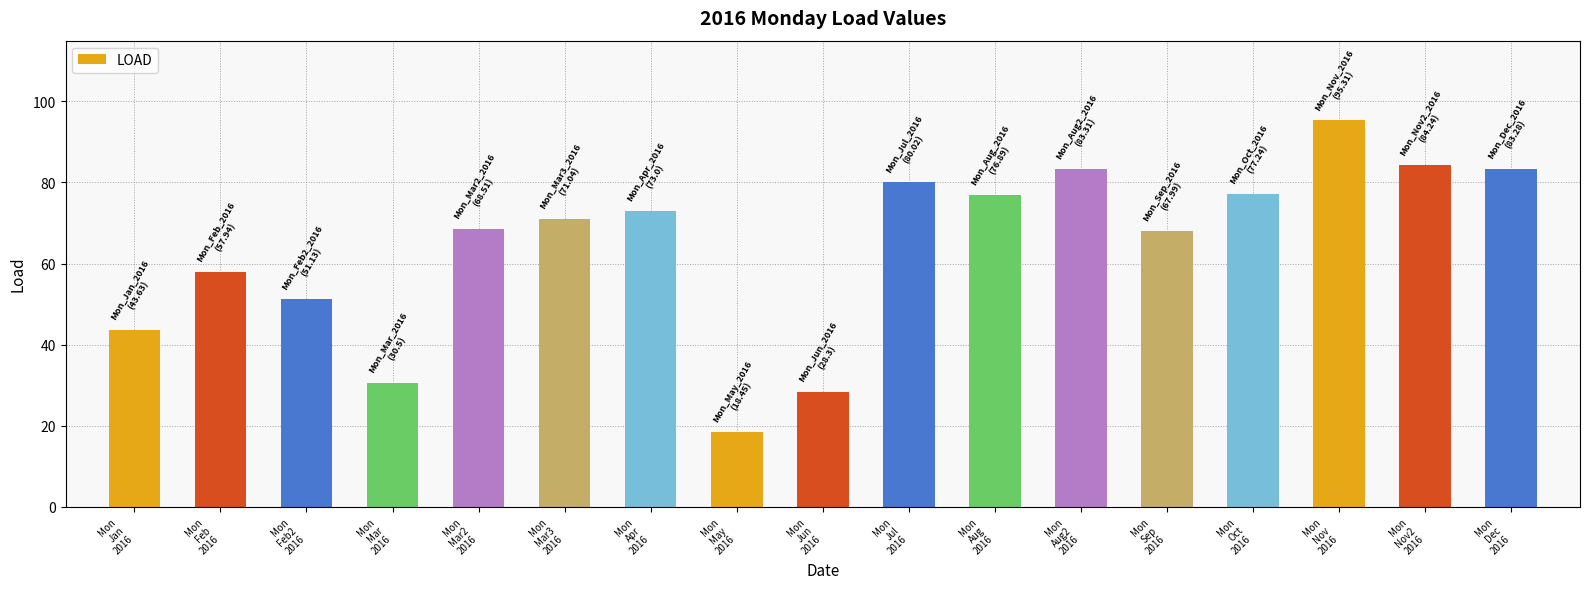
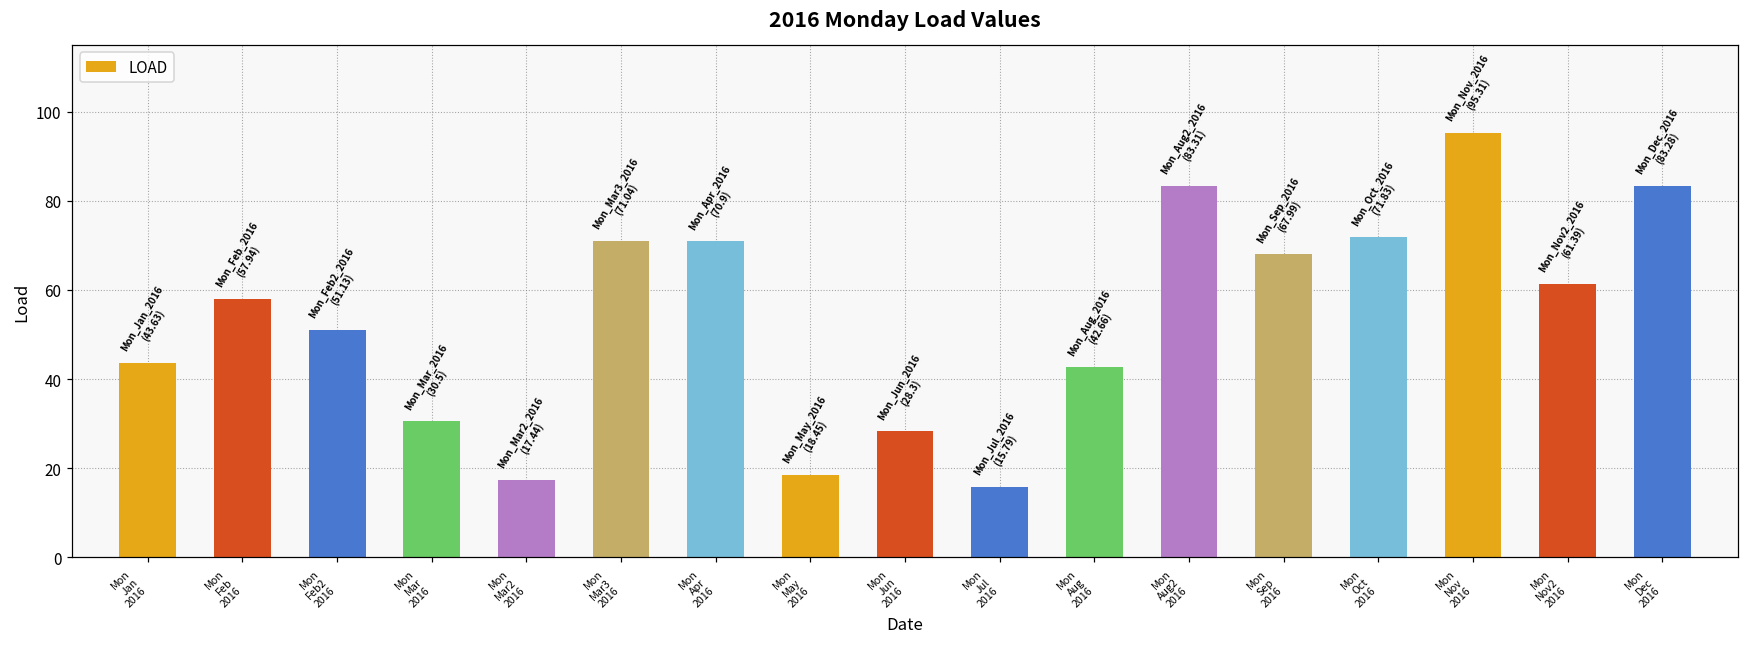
  {
    "Mon Jan 2016": "(43.63)",
    "Mon Feb 2016": "(57.94)",
    "Mon Feb2 2016": "(51.13)",
    "Mon Mar 2016": "(30.5)",
-   "Mon Mar2 2016": "(68.51)",
+   "Mon Mar2 2016": "(17.44)",
    "Mon Mar3 2016": "(71.04)",
-   "Mon Apr 2016": "(73.0)",
+   "Mon Apr 2016": "(70.9)",
    "Mon May 2016": "(18.45)",
    "Mon Jun 2016": "(28.3)",
-   "Mon Jul 2016": "(80.02)",
-   "Mon Aug 2016": "(76.89)",
+   "Mon Jul 2016": "(15.79)",
+   "Mon Aug 2016": "(42.66)",
    "Mon Aug2 2016": "(83.31)",
    "Mon Sep 2016": "(67.99)",
-   "Mon Oct 2016": "(77.24)",
+   "Mon Oct 2016": "(71.83)",
    "Mon Nov 2016": "(95.31)",
-   "Mon Nov2 2016": "(84.24)",
+   "Mon Nov2 2016": "(61.39)",
    "Mon Dec 2016": "(83.28)"
  }
